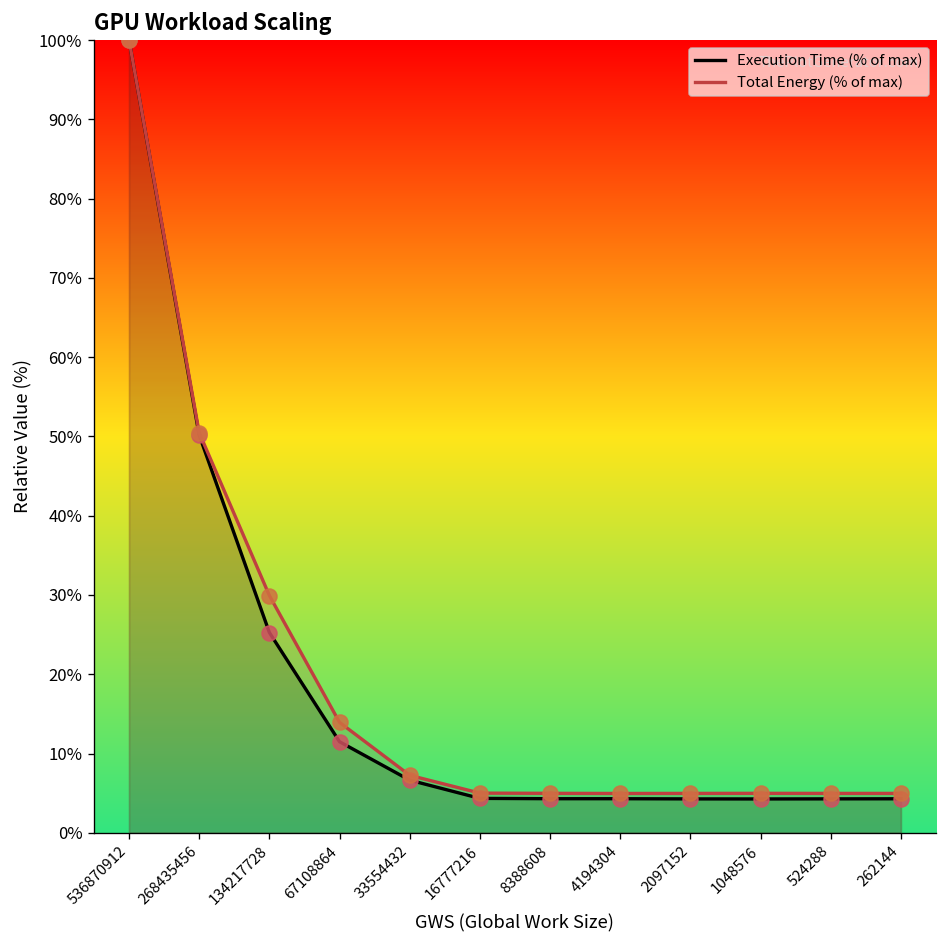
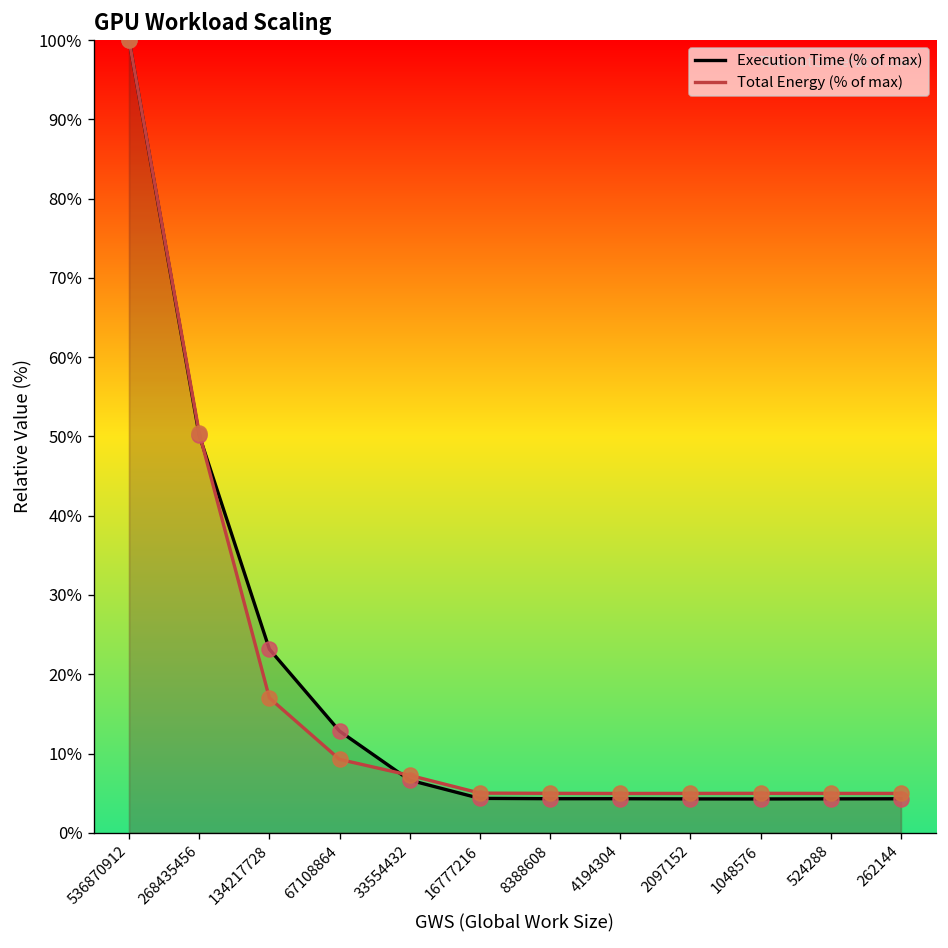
  {
    "Execution Time (% of max)": {
-     "134217728": "25%",
-     "67108864": "11%",
+     "134217728": "23%",
+     "67108864": "13%",
      "33554432": "7%",
      "16777216": "4%",
      "8388608": "4%",
      "4194304": "4%",
      "2097152": "4%",
      "1048576": "4%",
      "524288": "4%",
      "262144": "4%"
    },
    "Total Energy (% of max)": {
-     "134217728": "30%",
-     "67108864": "14%",
+     "134217728": "17%",
+     "67108864": "9%",
      "33554432": "7%",
      "16777216": "5%",
      "8388608": "5%",
      "4194304": "5%",
      "2097152": "5%",
      "1048576": "5%",
      "524288": "5%",
      "262144": "5%"
    }
  }
